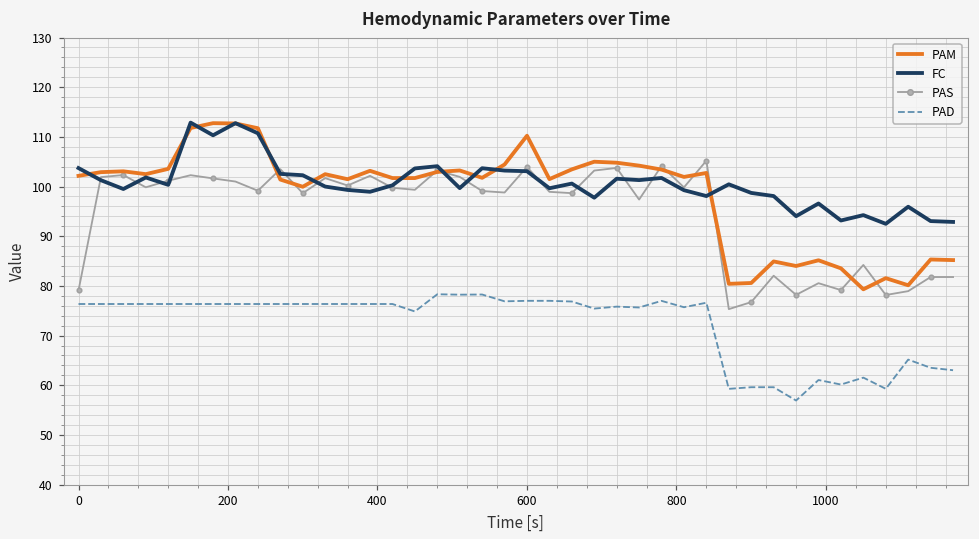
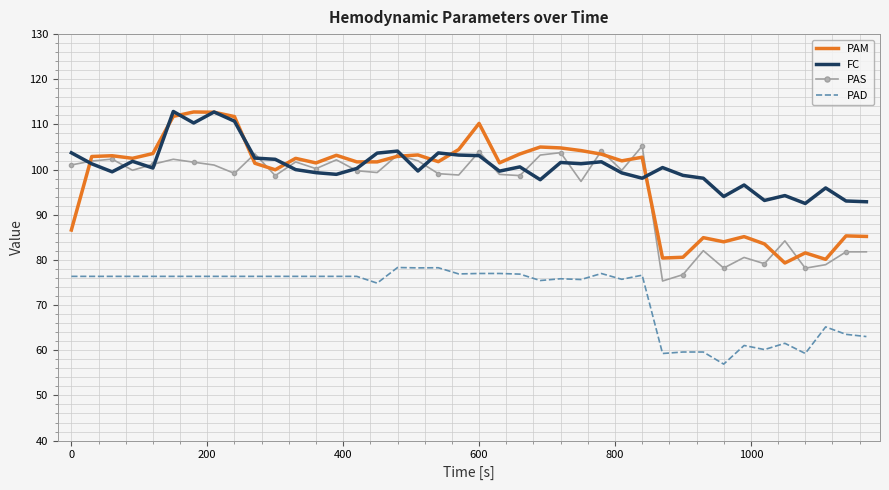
  {
    "PAM": {
-     "0": 102,
+     "0": 87,
      "600": 110
    },
    "FC": {
      "0": 104,
      "600": 103
    },
    "PAS": {
-     "0": 79,
+     "0": 101,
      "600": 104
    },
    "PAD": {
      "0": 76,
      "600": 77
    }
  }
